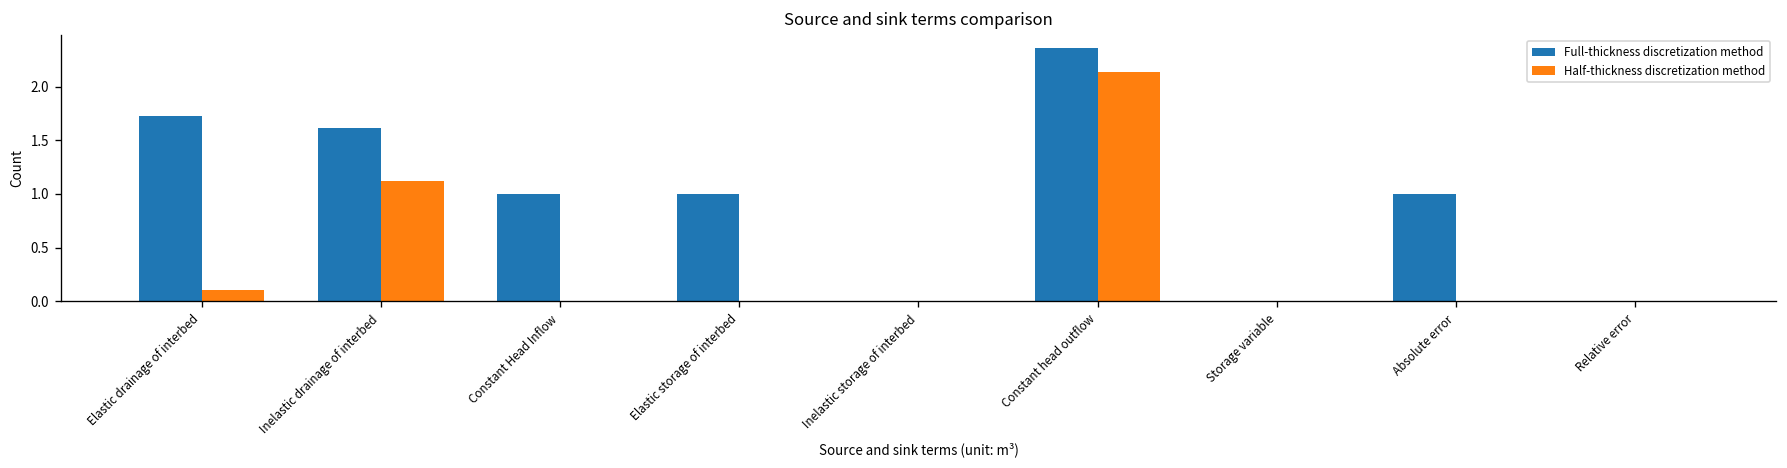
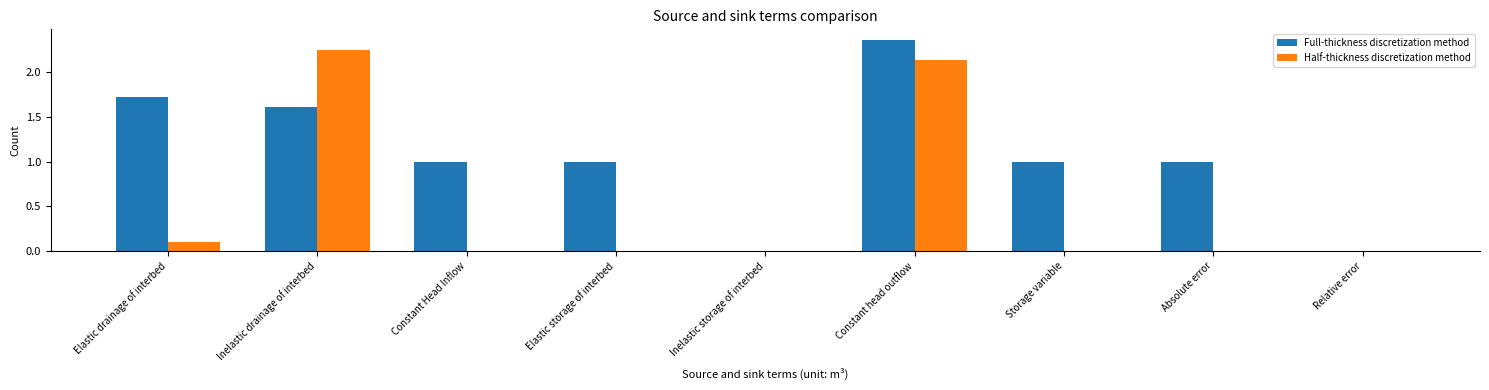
  {
    "Full-thickness discretization method": {
      "Elastic drainage of interbed": 1.7,
      "Inelastic drainage of interbed": 1.6,
      "Constant Head Inflow": 1,
      "Elastic storage of interbed": 1,
      "Inelastic storage of interbed": 0,
      "Constant head outflow": 2.4,
-     "Storage variable": 0,
+     "Storage variable": 1,
      "Absolute error": 1,
      "Relative error": 0
    },
    "Half-thickness discretization method": {
      "Elastic drainage of interbed": 0.1,
-     "Inelastic drainage of interbed": 1.1,
+     "Inelastic drainage of interbed": 2.3,
      "Constant Head Inflow": 0.0,
      "Elastic storage of interbed": 0.0,
      "Inelastic storage of interbed": 0.0,
      "Constant head outflow": 2.1,
      "Storage variable": 0.0,
      "Absolute error": 0.0,
      "Relative error": 0.0
    }
  }
